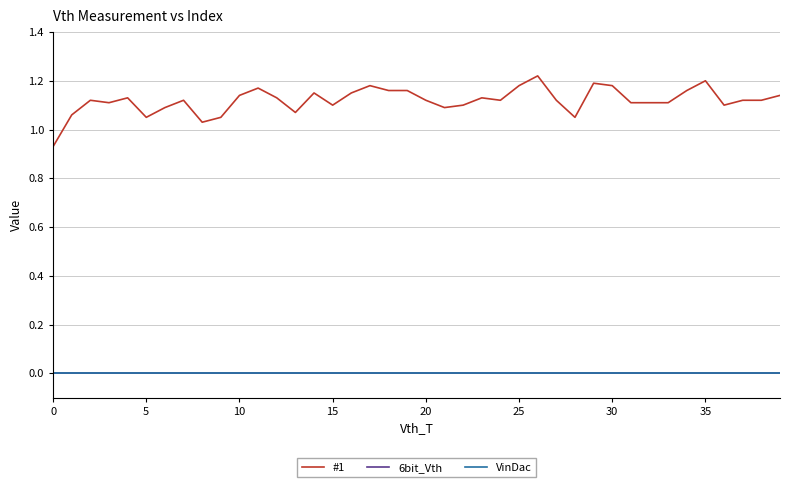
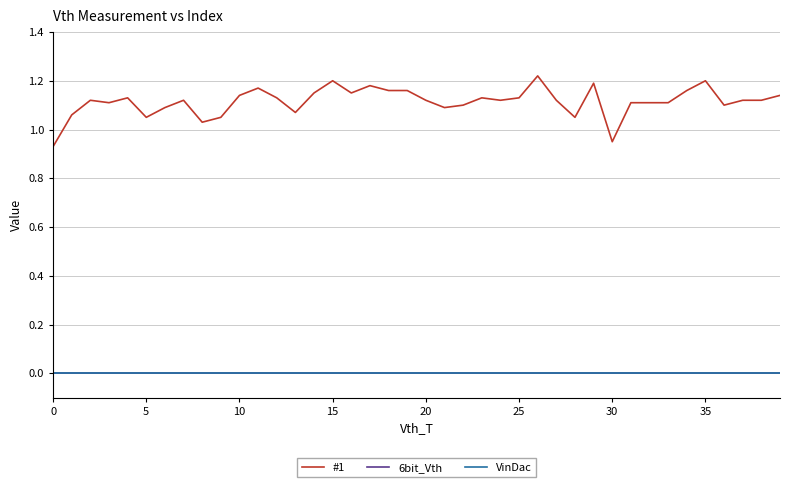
  {
    "#1": {
      "0": 0.93,
      "5": 1.05,
      "10": 1.14,
-     "15": 1.1,
+     "15": 1.2,
      "20": 1.12,
-     "25": 1.18,
-     "30": 1.18,
+     "25": 1.13,
+     "30": 0.95,
      "35": 1.20
    },
    "VinDac": {
      "0": 0.00,
      "5": 0.00,
      "10": 0.00,
      "15": 0.00,
      "20": 0.00,
      "25": 0.00,
      "30": 0.00,
      "35": 0.00
    }
  }
